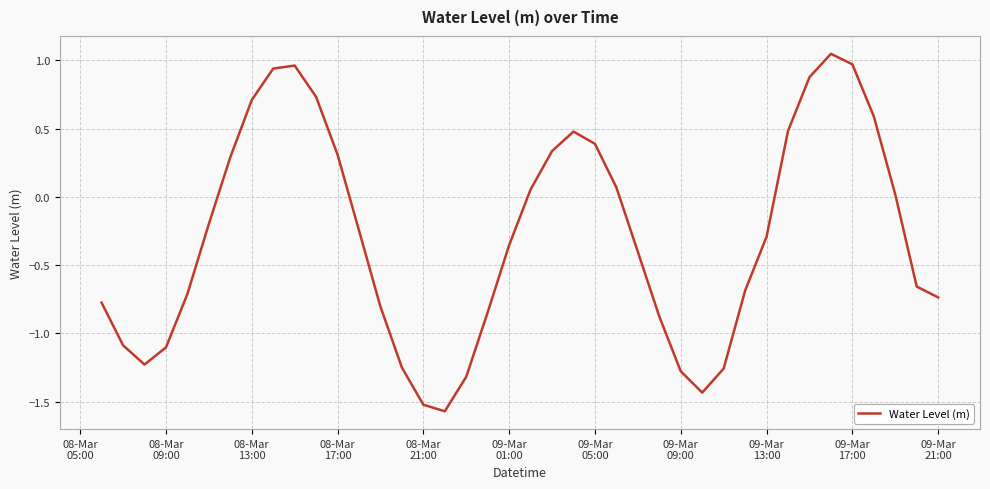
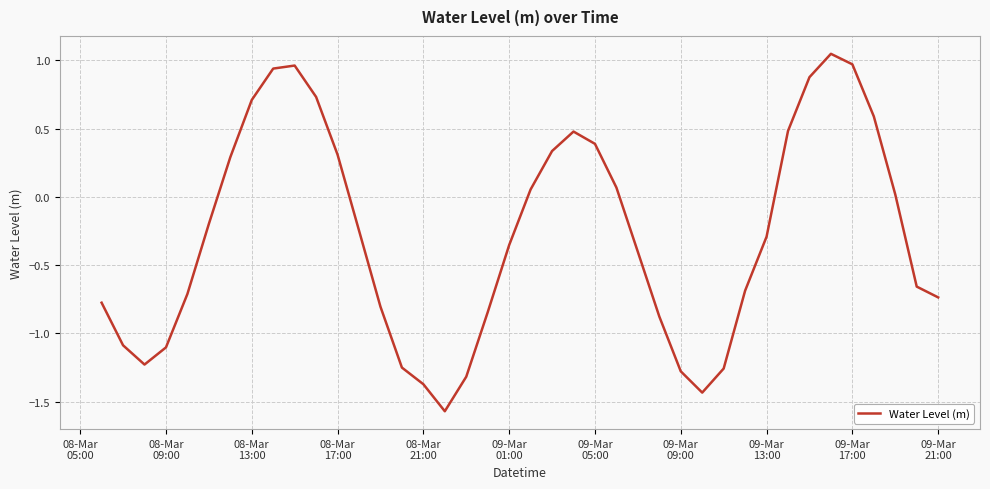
  {
    "08-Mar 09:00": -1.10,
    "08-Mar 13:00": 0.71,
    "08-Mar 17:00": 0.31,
-   "08-Mar 21:00": -1.52,
+   "08-Mar 21:00": -1.37,
    "09-Mar 01:00": -0.35,
    "09-Mar 05:00": 0.39,
    "09-Mar 09:00": -1.28,
    "09-Mar 13:00": -0.29,
    "09-Mar 17:00": 0.97,
    "09-Mar 21:00": -0.74
  }
